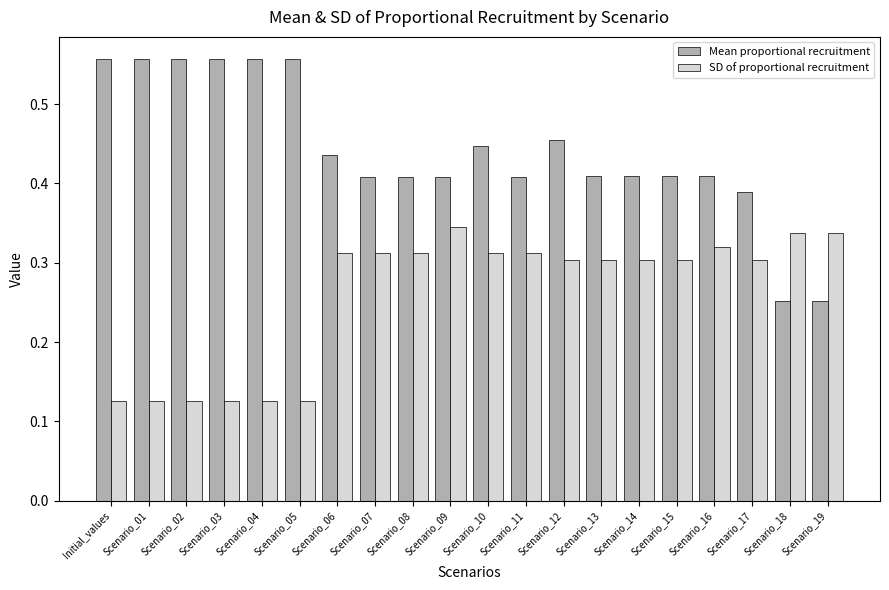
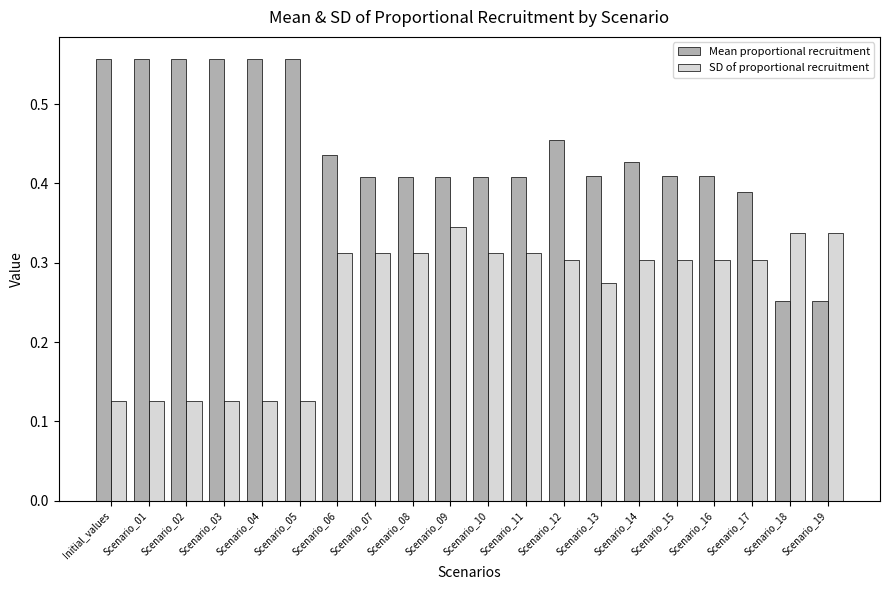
  {
    "Mean proportional recruitment": {
      "Initial_values": 0.56,
      "Scenario_01": 0.56,
      "Scenario_02": 0.56,
      "Scenario_03": 0.56,
      "Scenario_04": 0.56,
      "Scenario_05": 0.56,
      "Scenario_06": 0.44,
      "Scenario_07": 0.41,
      "Scenario_08": 0.41,
      "Scenario_09": 0.41,
-     "Scenario_10": 0.45,
+     "Scenario_10": 0.41,
      "Scenario_11": 0.41,
      "Scenario_12": 0.46,
      "Scenario_13": 0.41,
-     "Scenario_14": 0.41,
+     "Scenario_14": 0.43,
      "Scenario_15": 0.41,
      "Scenario_16": 0.41,
      "Scenario_17": 0.39,
      "Scenario_18": 0.25,
      "Scenario_19": 0.25
    },
    "SD of proportional recruitment": {
      "Initial_values": 0.13,
      "Scenario_01": 0.13,
      "Scenario_02": 0.13,
      "Scenario_03": 0.13,
      "Scenario_04": 0.13,
      "Scenario_05": 0.13,
      "Scenario_06": 0.31,
      "Scenario_07": 0.31,
      "Scenario_08": 0.31,
      "Scenario_09": 0.35,
      "Scenario_10": 0.31,
      "Scenario_11": 0.31,
      "Scenario_12": 0.30,
-     "Scenario_13": 0.30,
+     "Scenario_13": 0.27,
      "Scenario_14": 0.30,
      "Scenario_15": 0.30,
-     "Scenario_16": 0.32,
+     "Scenario_16": 0.30,
      "Scenario_17": 0.30,
      "Scenario_18": 0.34,
      "Scenario_19": 0.34
    }
  }
